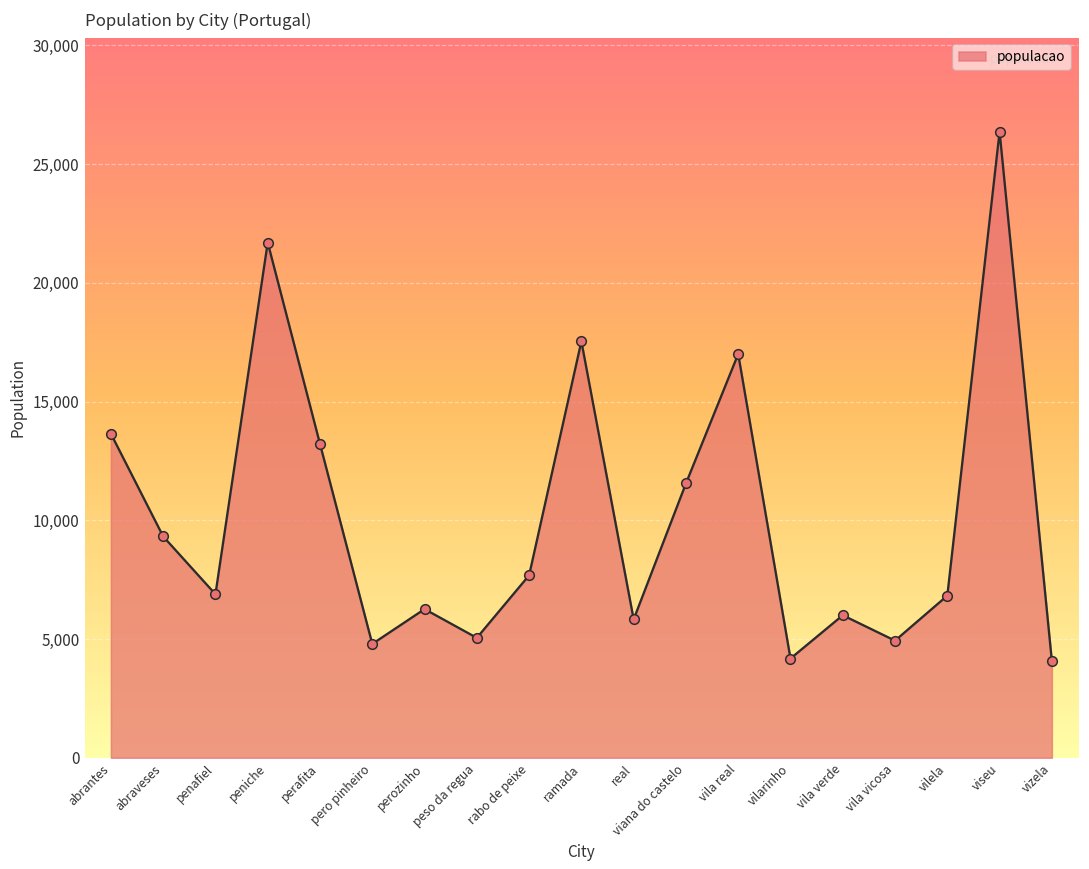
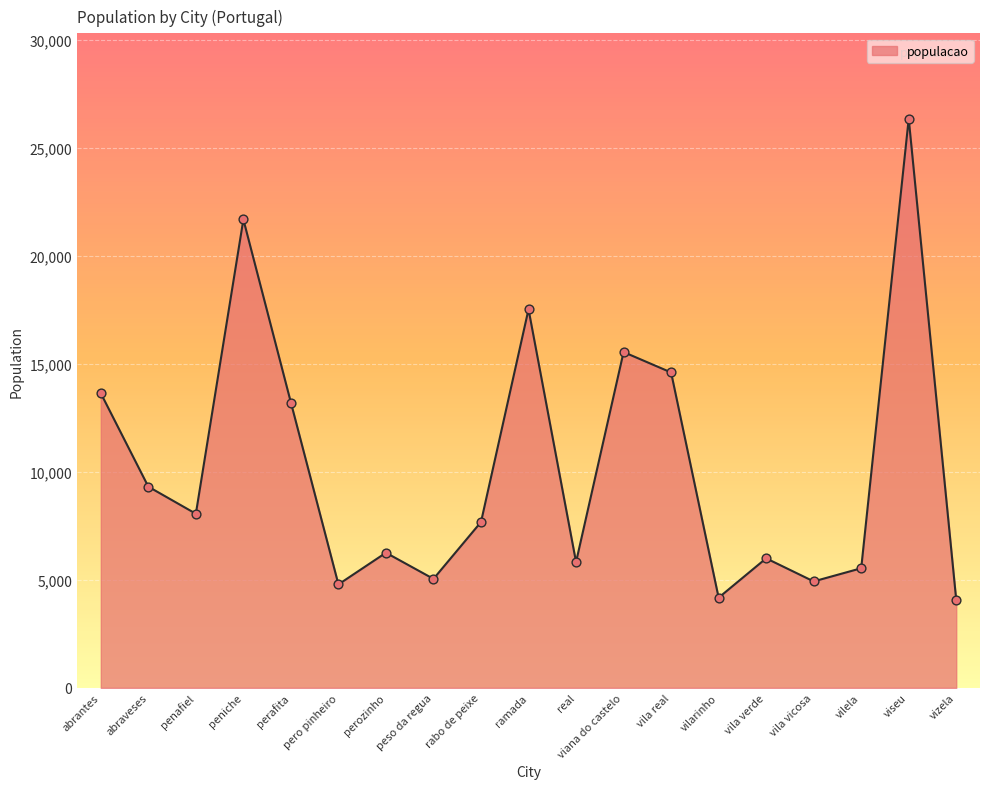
  {
    "abrantes": "13,600",
    "abraveses": "9,300",
-   "penafiel": "6,900",
+   "penafiel": "8,100",
    "peniche": "21,700",
    "perafita": "13,200",
    "pero pinheiro": "4,800",
    "perozinho": "6,300",
    "peso da regua": "5,000",
    "rabo de peixe": "7,700",
    "ramada": "17,500",
    "real": "5,800",
-   "viana do castelo": "11,500",
-   "vila real": "17,000",
+   "viana do castelo": "15,600",
+   "vila real": "14,600",
    "vilarinho": "4,200",
    "vila verde": "6,000",
    "vila vicosa": "4,900",
-   "vilela": "6,800",
+   "vilela": "5,500",
    "viseu": "26,400",
    "vizela": "4,100"
  }
